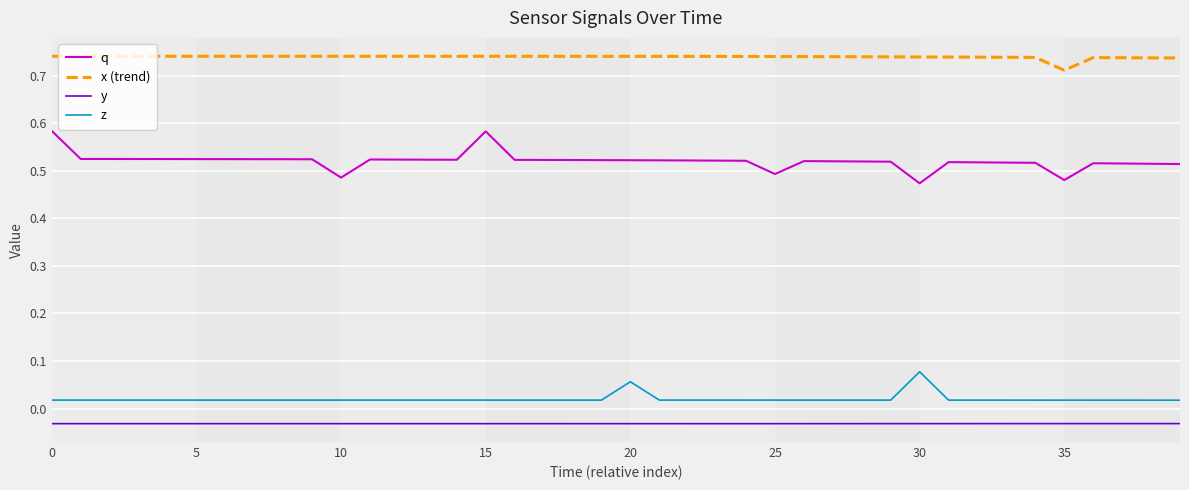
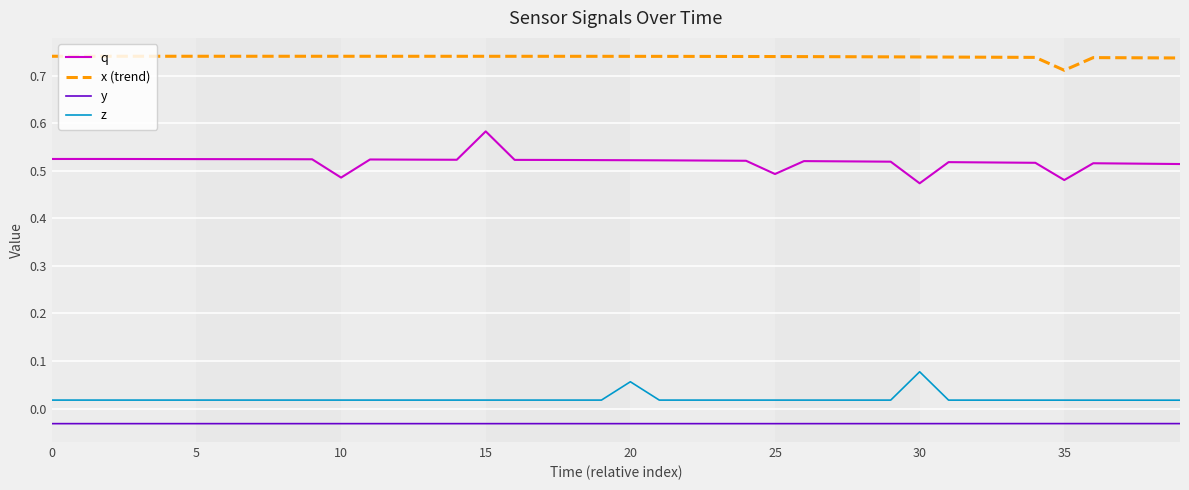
  {
    "q": {
-     "0": 0.58,
+     "0": 0.52,
      "5": 0.52,
      "10": 0.49,
      "15": 0.58,
      "20": 0.52,
      "25": 0.49,
      "30": 0.47,
      "35": 0.48
    },
    "x (trend)": {
      "0": 0.74,
      "5": 0.74,
      "10": 0.74,
      "15": 0.74,
      "20": 0.74,
      "25": 0.74,
      "30": 0.74,
      "35": 0.71
    },
    "y": {
      "0": -0.03,
      "5": -0.03,
      "10": -0.03,
      "15": -0.03,
      "20": -0.03,
      "25": -0.03,
      "30": -0.03,
      "35": -0.03
    },
    "z": {
      "0": 0.02,
      "5": 0.02,
      "10": 0.02,
      "15": 0.02,
      "20": 0.06,
      "25": 0.02,
      "30": 0.08,
      "35": 0.02
    }
  }
